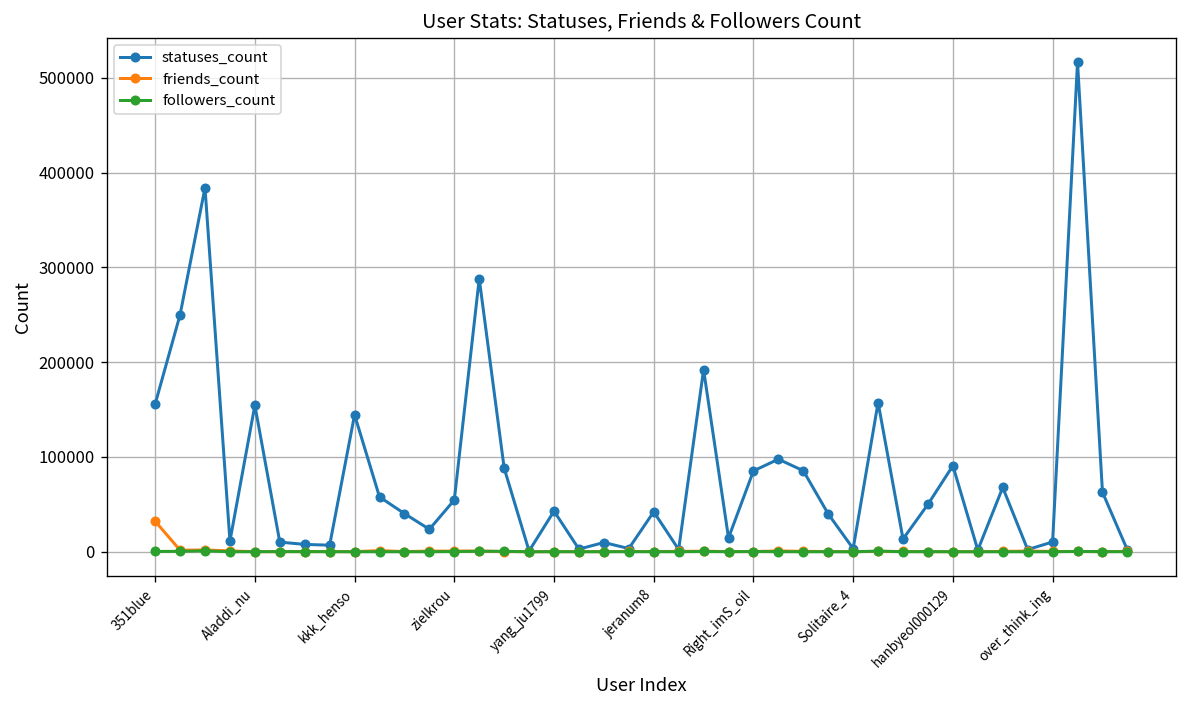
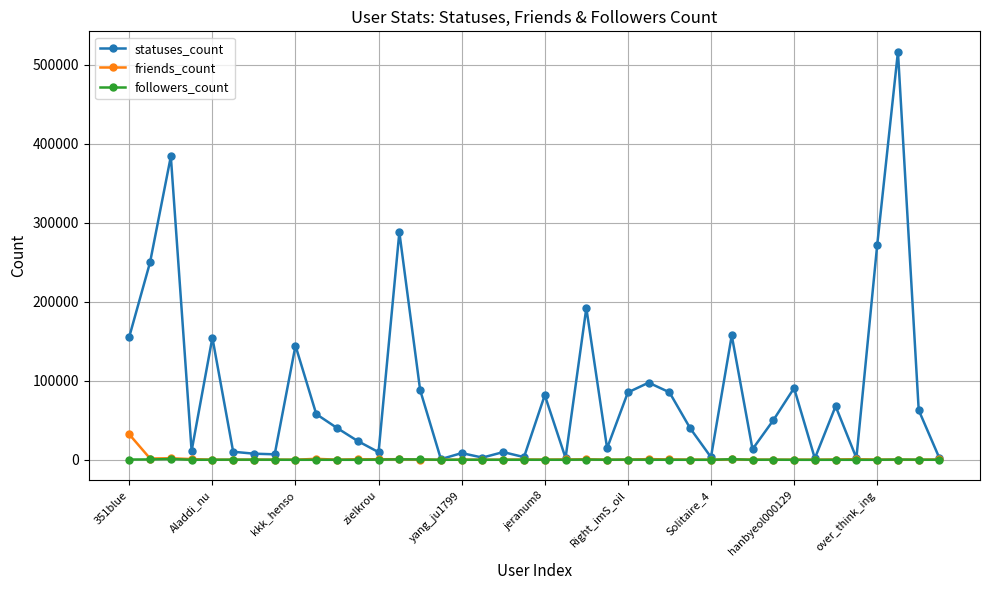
  {
    "statuses_count": {
      "351blue": 160000,
      "Aladdi_nu": 150000,
      "kkk_henso": 140000,
-     "zielkrou": 50000,
-     "yang_ju1799": 40000,
-     "jeranum8": 40000,
+     "zielkrou": 10000,
+     "yang_ju1799": 10000,
+     "jeranum8": 80000,
      "Right_imS_oil": 90000,
      "hanbyeol000129": 90000,
-     "over_think_ing": 10000
+     "over_think_ing": 270000
    },
    "friends_count": {
      "351blue": 30000
    },
    "followers_count": {
      "351blue": 0
    }
  }
